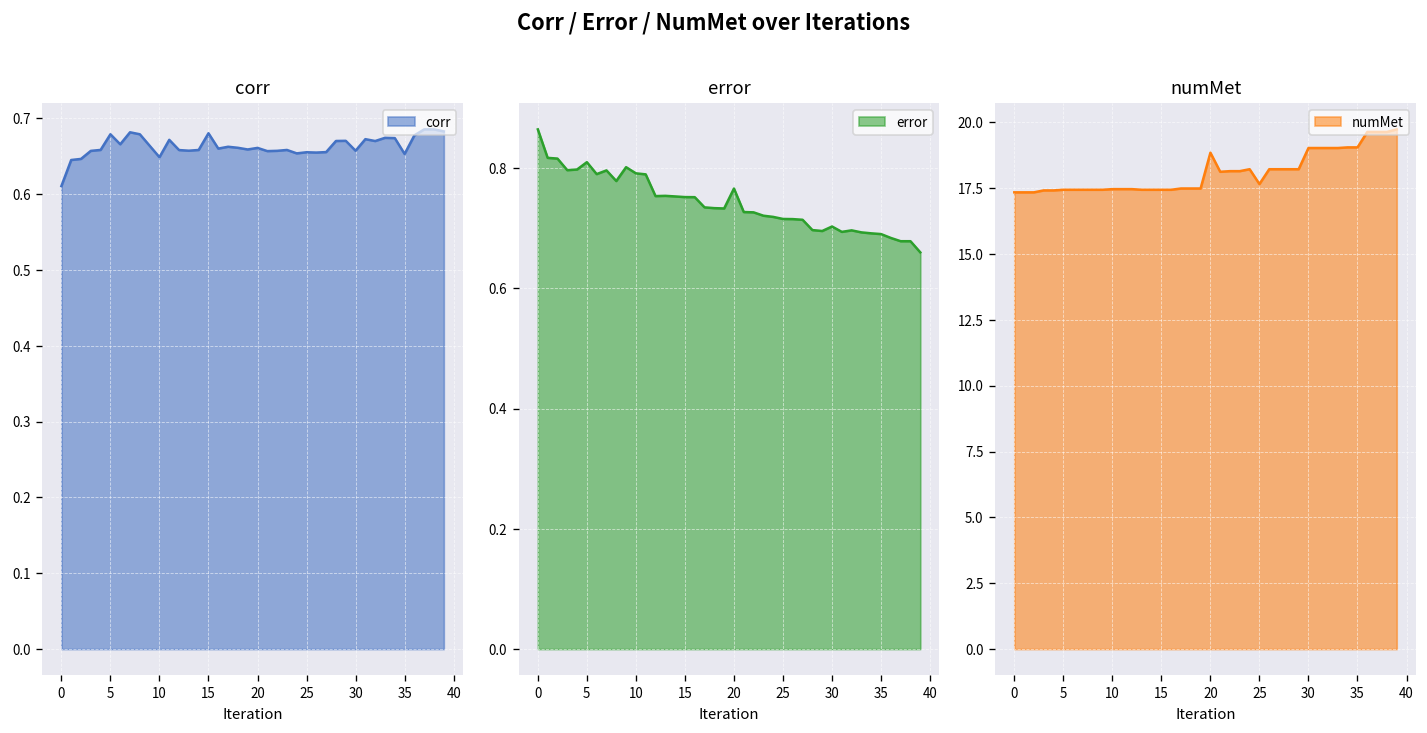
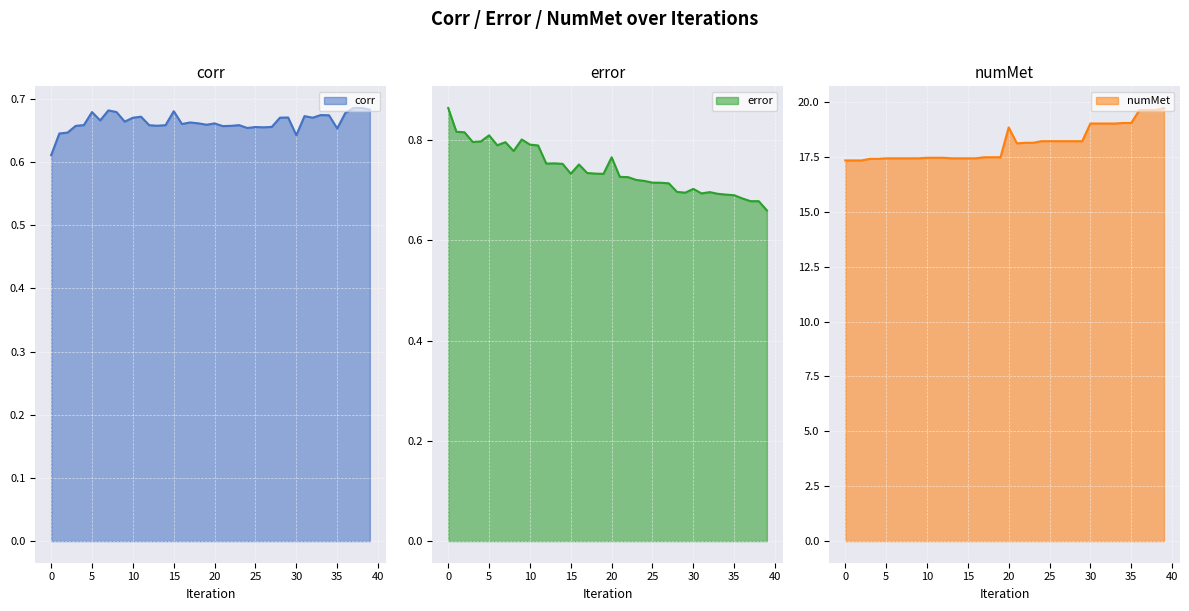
  {
    "corr": {
      "0": 0.61,
      "5": 0.68,
-     "10": 0.65,
+     "10": 0.67,
      "15": 0.68,
      "20": 0.66,
      "25": 0.66,
-     "30": 0.66,
+     "30": 0.64,
      "35": 0.65
    },
    "error": {
      "0": 0.86,
      "5": 0.81,
      "10": 0.79,
-     "15": 0.75,
+     "15": 0.73,
      "20": 0.77,
      "25": 0.72,
      "30": 0.70,
      "35": 0.69
    },
    "numMet": {
      "0": 17.3,
      "5": 17.4,
      "10": 17.5,
      "15": 17.4,
      "20": 18.8,
-     "25": 17.7,
+     "25": 18.2,
      "30": 19.0,
      "35": 19.0
    }
  }
